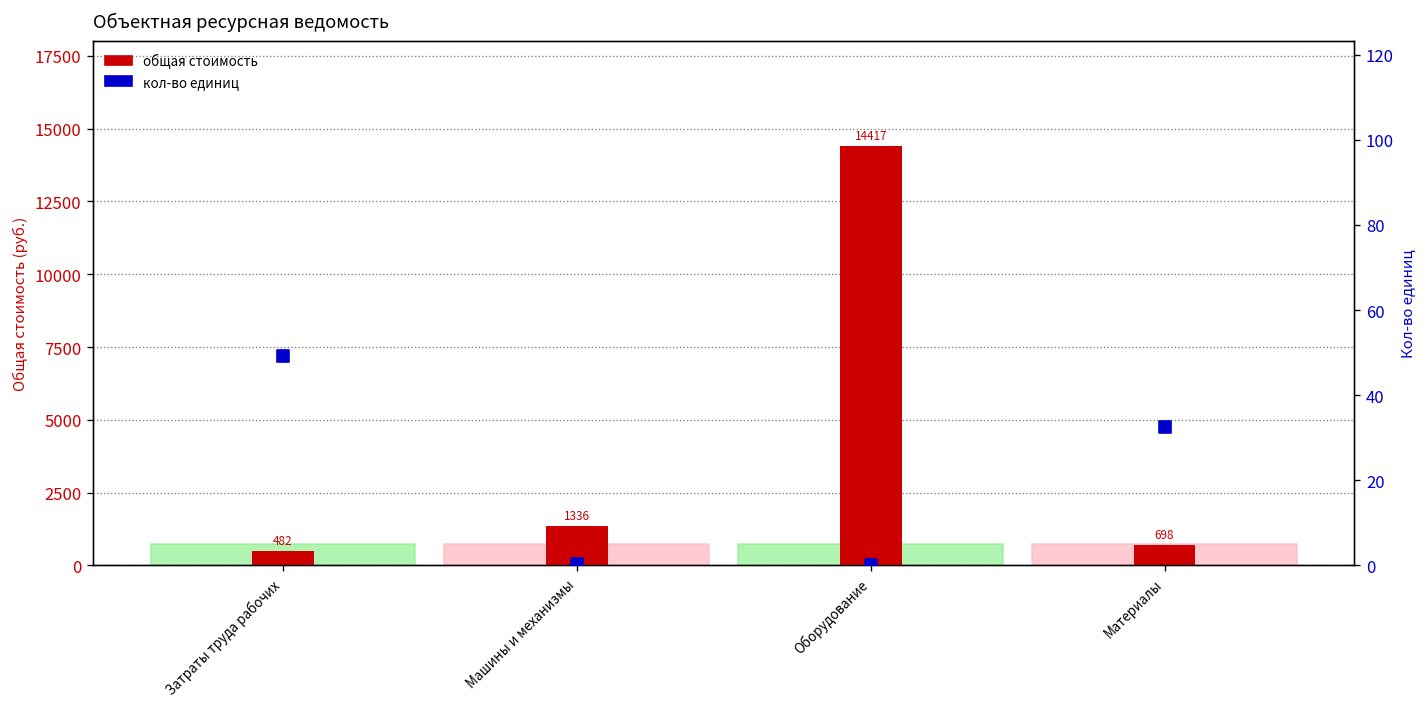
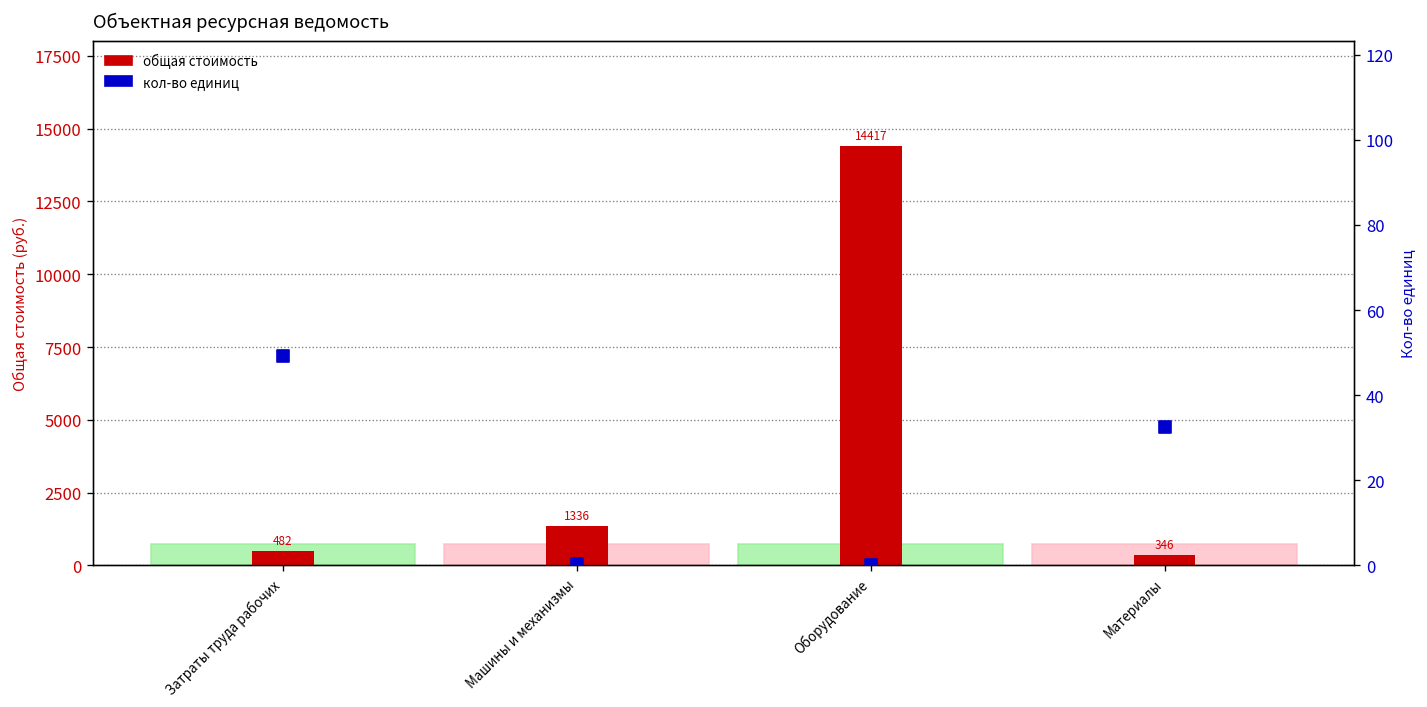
  {
    "общая стоимость": {
      "Затраты труда рабочих": 482,
      "Машины и механизмы": 1336,
      "Оборудование": 14417,
-     "Материалы": 698
+     "Материалы": 346
    }
  }
